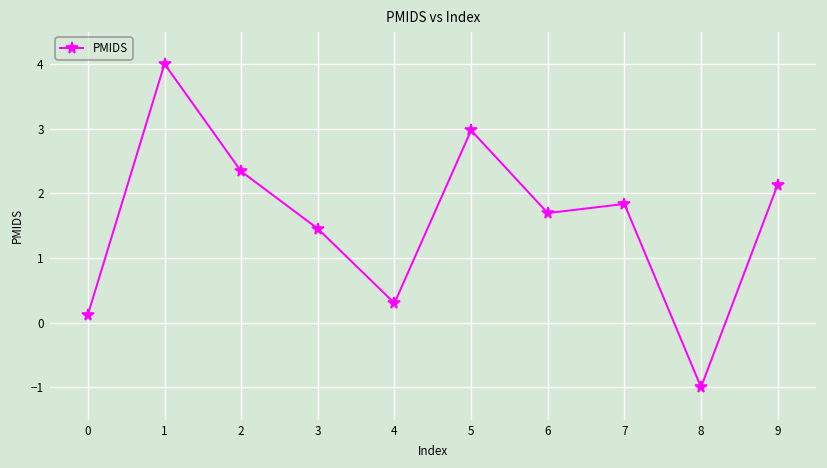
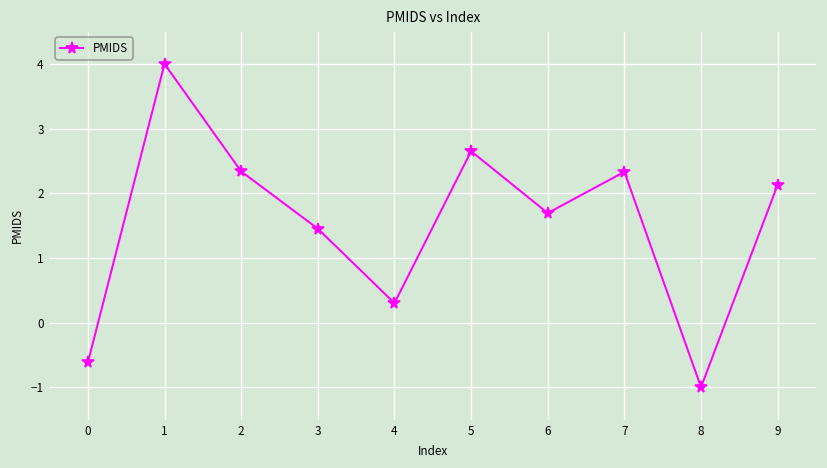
  {
-   "0": 0.1,
+   "0": -0.6,
    "1": 4.0,
    "2": 2.3,
    "3": 1.5,
    "4": 0.3,
-   "5": 3.0,
+   "5": 2.6,
    "6": 1.7,
-   "7": 1.8,
+   "7": 2.3,
    "8": -1.0,
    "9": 2.1
  }
